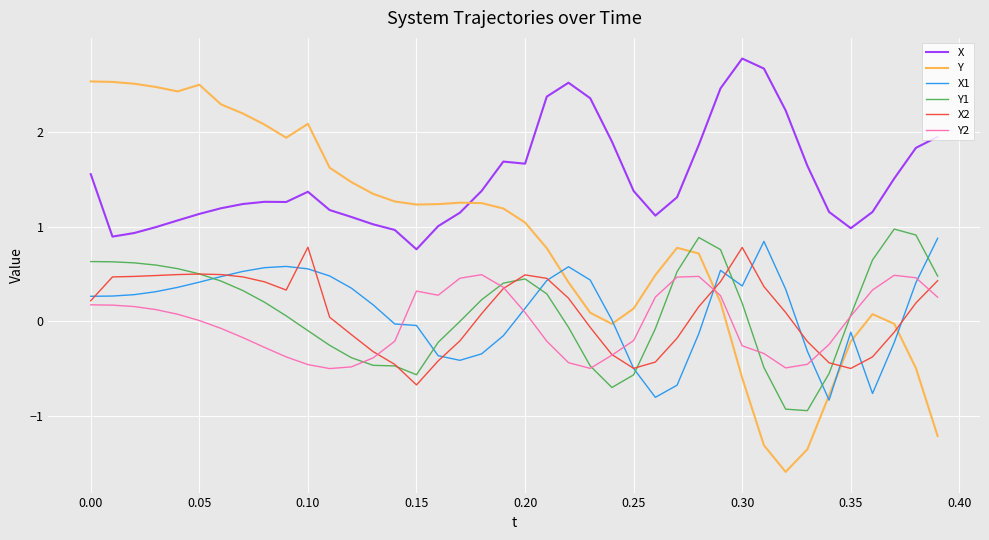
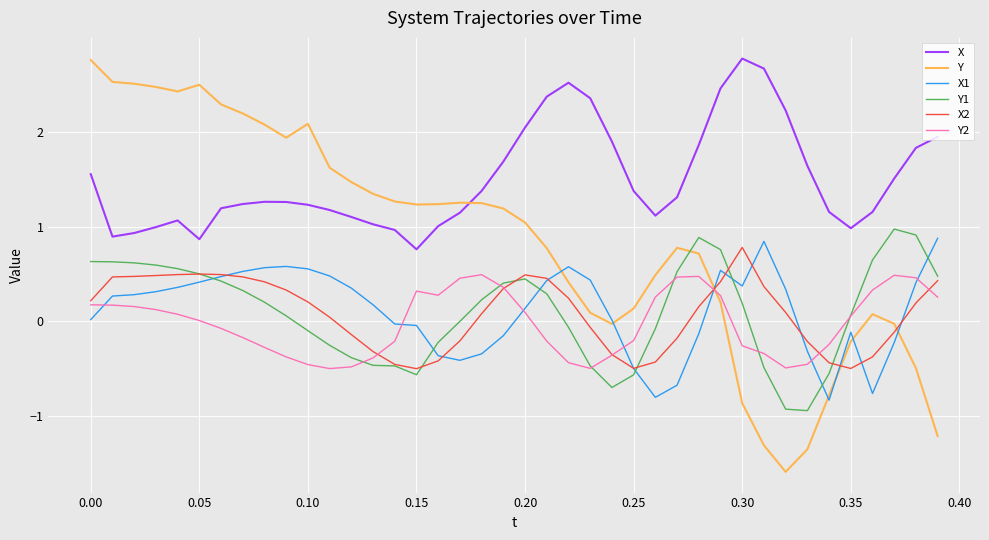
  {
    "X": {
      "0.00": 1.6,
-     "0.05": 1.1,
-     "0.10": 1.4,
+     "0.05": 0.9,
+     "0.10": 1.2,
      "0.15": 0.8,
-     "0.20": 1.7,
+     "0.20": 2.0,
      "0.25": 1.4,
      "0.30": 2.8,
      "0.35": 1.0
    },
    "Y": {
-     "0.00": 2.5,
+     "0.00": 2.8,
      "0.05": 2.5,
      "0.10": 2.1,
      "0.15": 1.2,
      "0.20": 1.0,
      "0.25": 0.1,
-     "0.30": -0.6,
+     "0.30": -0.9,
      "0.35": -0.2
    },
    "X1": {
-     "0.00": 0.3,
+     "0.00": 0.0,
      "0.05": 0.4,
      "0.10": 0.6,
      "0.15": 0.0,
      "0.20": 0.1,
      "0.30": 0.4,
      "0.35": -0.1
    },
    "Y1": {
      "0.00": 0.6,
      "0.10": -0.1,
      "0.15": -0.6,
      "0.20": 0.4,
      "0.25": -0.6,
      "0.30": 0.2
    },
    "X2": {
      "0.00": 0.2,
-     "0.10": 0.8,
-     "0.15": -0.7,
+     "0.10": 0.2,
+     "0.15": -0.5,
      "0.20": 0.5,
      "0.30": 0.8,
      "0.35": -0.5
    },
    "Y2": {
      "0.00": 0.2,
      "0.05": 0.0,
      "0.10": -0.5,
      "0.15": 0.3,
      "0.20": 0.1,
      "0.25": -0.2,
      "0.30": -0.3
    }
  }
